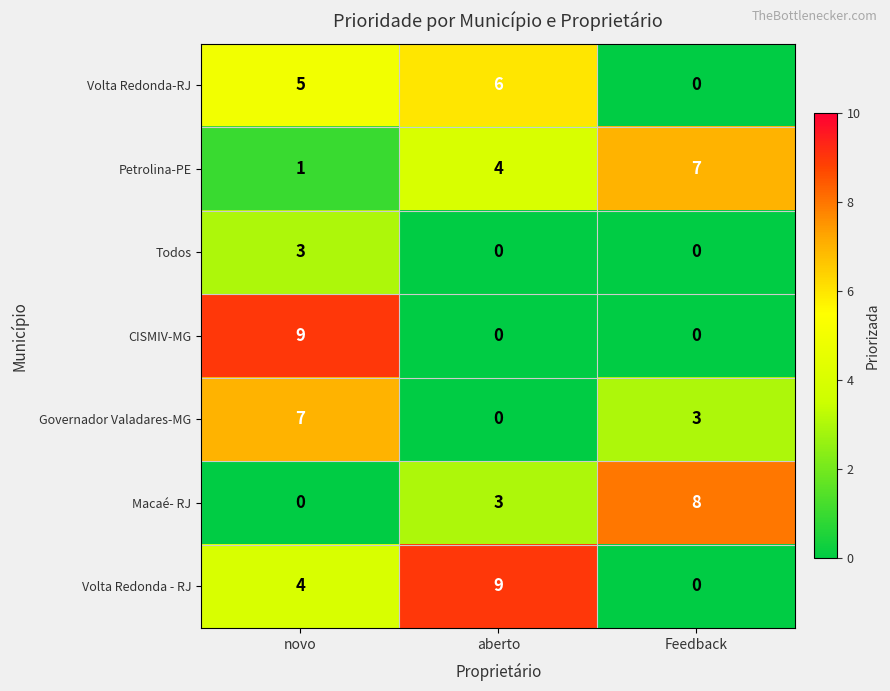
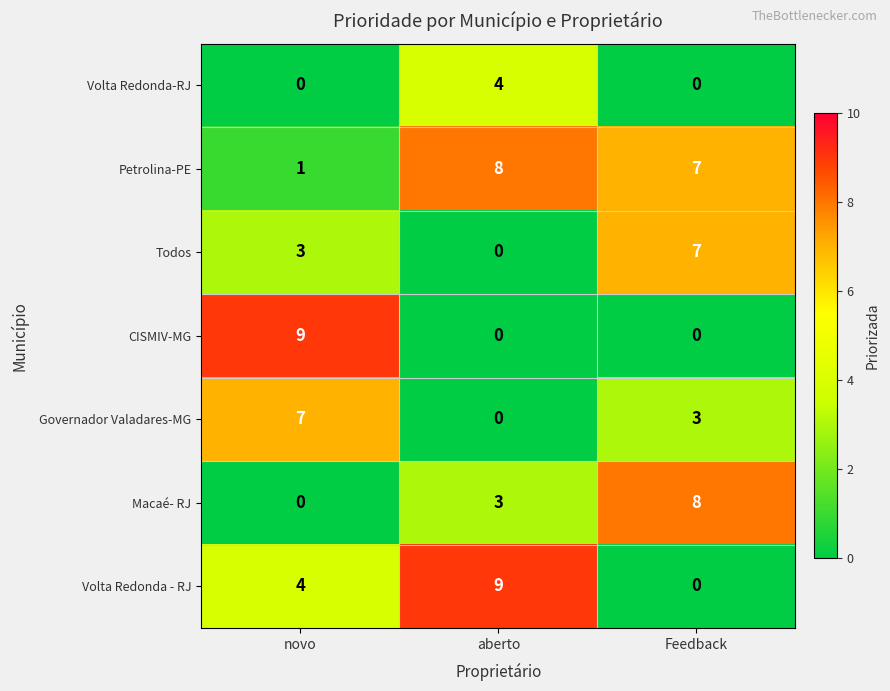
  {
    "Volta Redonda-RJ": {
-     "novo": 5,
-     "aberto": 6,
+     "novo": 0,
+     "aberto": 4,
      "Feedback": 0
    },
    "Petrolina-PE": {
      "novo": 1,
-     "aberto": 4,
+     "aberto": 8,
      "Feedback": 7
    },
    "Todos": {
      "novo": 3,
      "aberto": 0,
-     "Feedback": 0
+     "Feedback": 7
    },
    "CISMIV-MG": {
      "novo": 9,
      "aberto": 0,
      "Feedback": 0
    },
    "Governador Valadares-MG": {
      "novo": 7,
      "aberto": 0,
      "Feedback": 3
    },
    "Macaé- RJ": {
      "novo": 0,
      "aberto": 3,
      "Feedback": 8
    },
    "Volta Redonda - RJ": {
      "novo": 4,
      "aberto": 9,
      "Feedback": 0
    }
  }
